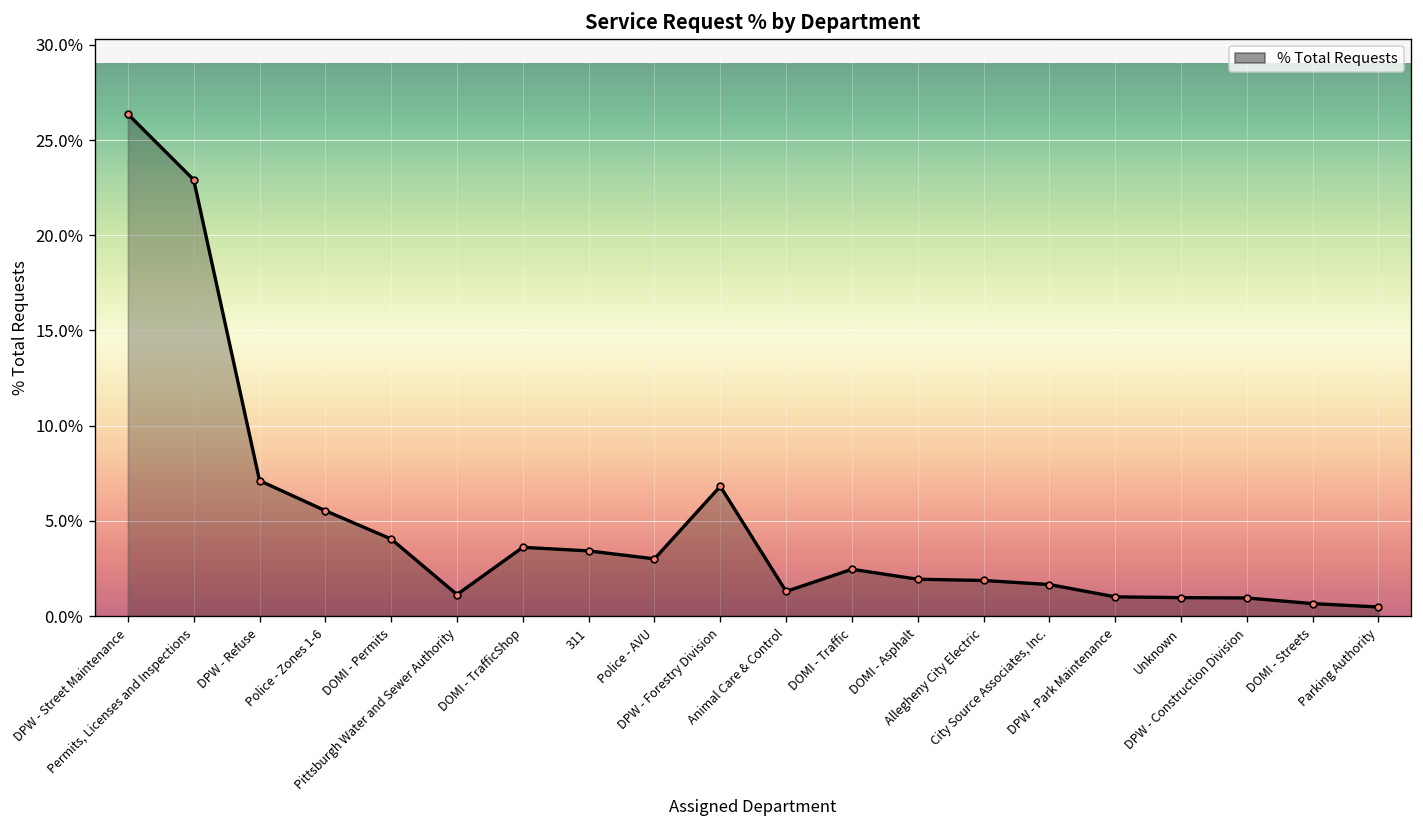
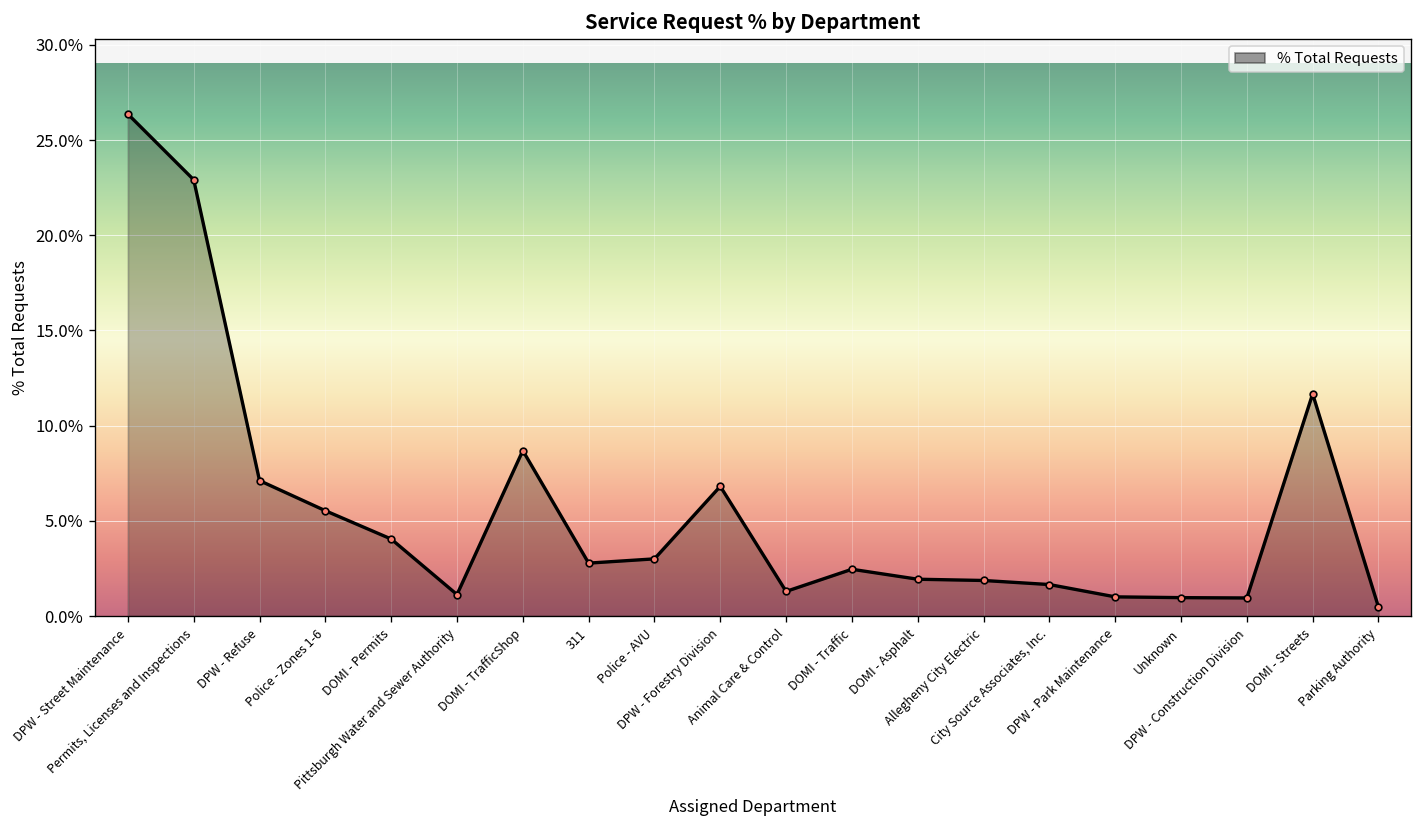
  {
    "DPW - Street Maintenance": "26.4%",
    "Permits, Licenses and Inspections": "22.9%",
    "DPW - Refuse": "7.1%",
    "Police - Zones 1-6": "5.5%",
    "DOMI - Permits": "4.0%",
    "Pittsburgh Water and Sewer Authority": "1.1%",
-   "DOMI - TrafficShop": "3.6%",
-   "311": "3.4%",
+   "DOMI - TrafficShop": "8.7%",
+   "311": "2.8%",
    "Police - AVU": "3.0%",
    "DPW - Forestry Division": "6.8%",
    "Animal Care & Control": "1.3%",
    "DOMI - Traffic": "2.5%",
    "DOMI - Asphalt": "1.9%",
    "Allegheny City Electric": "1.9%",
    "City Source Associates, Inc.": "1.7%",
    "DPW - Park Maintenance": "1.0%",
    "Unknown": "1.0%",
    "DPW - Construction Division": "0.9%",
-   "DOMI - Streets": "0.7%",
+   "DOMI - Streets": "11.7%",
    "Parking Authority": "0.5%"
  }
